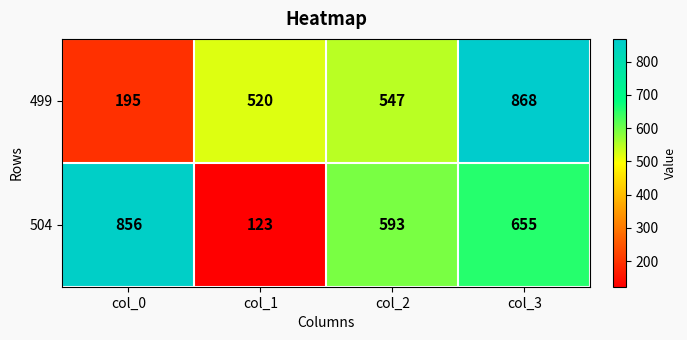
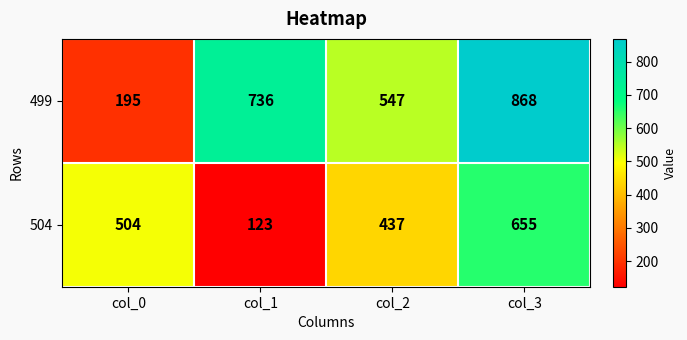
  {
    "499": {
      "col_0": 195,
-     "col_1": 520,
+     "col_1": 736,
      "col_2": 547,
      "col_3": 868
    },
    "504": {
-     "col_0": 856,
+     "col_0": 504,
      "col_1": 123,
-     "col_2": 593,
+     "col_2": 437,
      "col_3": 655
    }
  }
